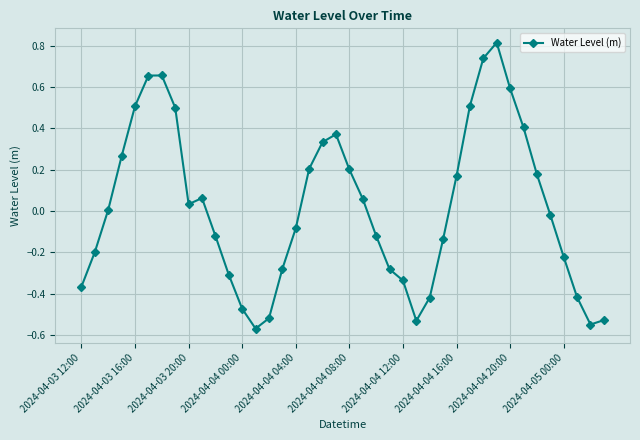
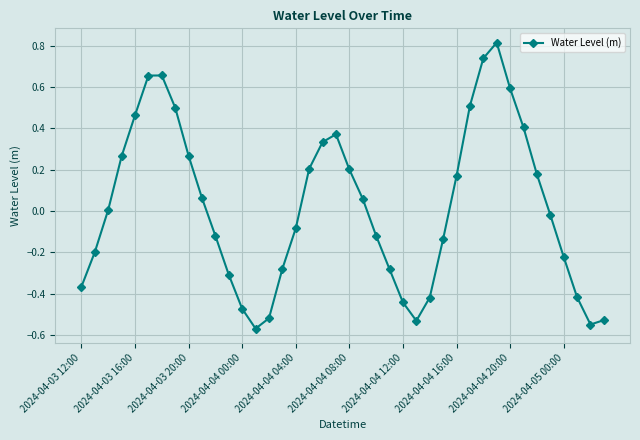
  {
    "2024-04-03 12:00": -0.37,
-   "2024-04-03 16:00": 0.51,
-   "2024-04-03 20:00": 0.03,
+   "2024-04-03 16:00": 0.46,
+   "2024-04-03 20:00": 0.27,
    "2024-04-04 00:00": -0.47,
    "2024-04-04 04:00": -0.08,
    "2024-04-04 08:00": 0.20,
-   "2024-04-04 12:00": -0.34,
+   "2024-04-04 12:00": -0.44,
    "2024-04-04 16:00": 0.17,
    "2024-04-04 20:00": 0.59,
    "2024-04-05 00:00": -0.22
  }
